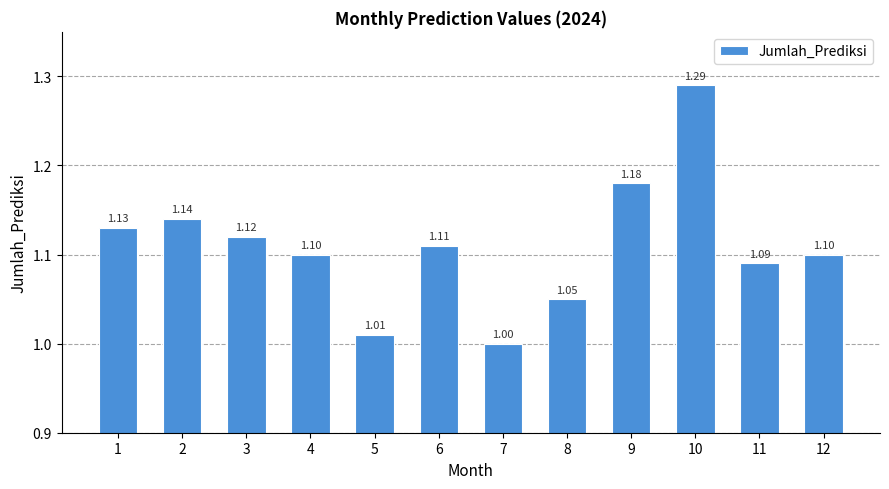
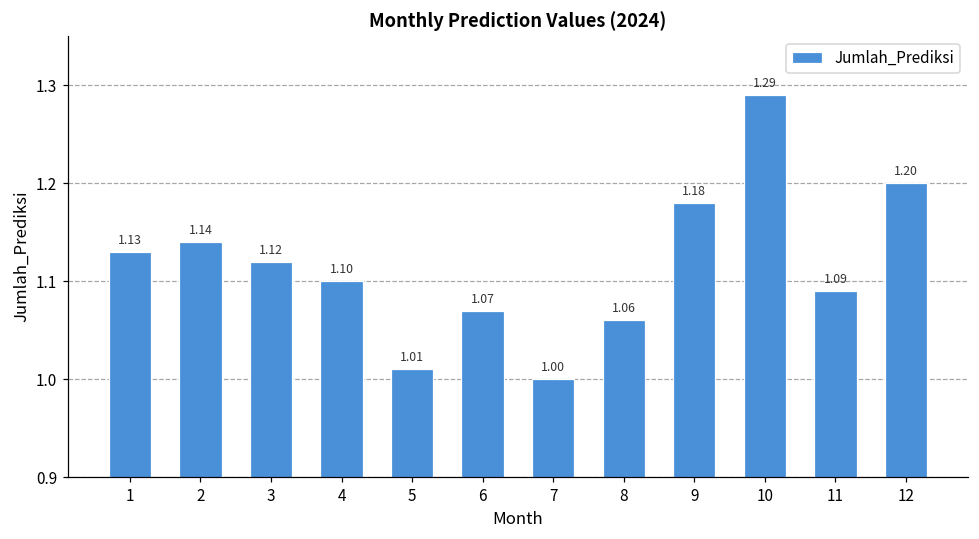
  {
    "1": 1.13,
    "2": 1.14,
    "3": 1.12,
    "4": 1.10,
    "5": 1.01,
-   "6": 1.11,
+   "6": 1.07,
    "7": 1.00,
-   "8": 1.05,
+   "8": 1.06,
    "9": 1.18,
    "10": 1.29,
    "11": 1.09,
-   "12": 1.10
+   "12": 1.20
  }
